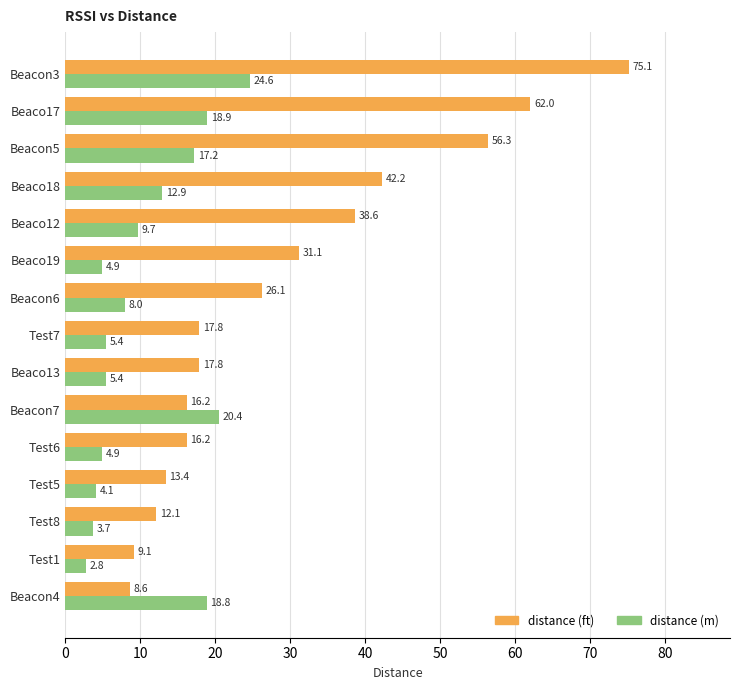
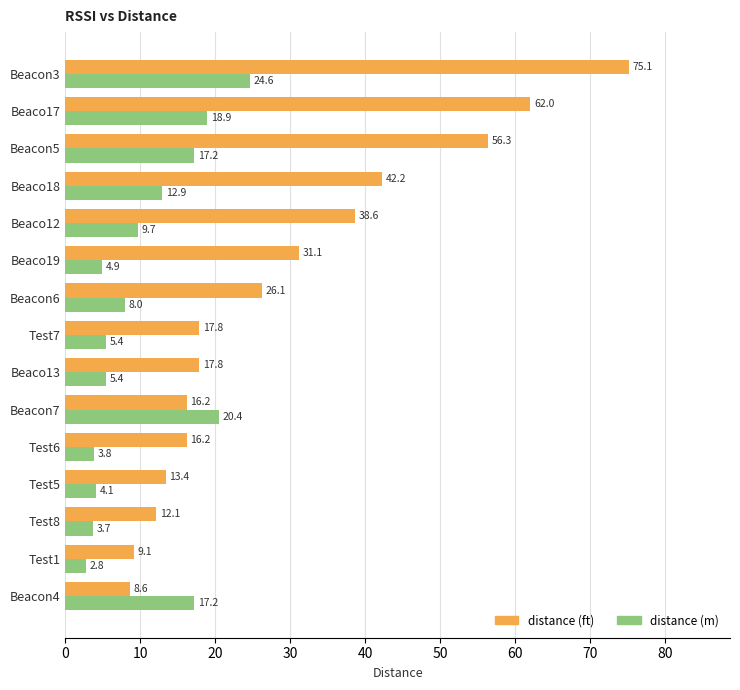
  {
    "distance (ft)": {
      "Beacon3": 75.1,
      "Beaco17": 62.0,
      "Beacon5": 56.3,
      "Beaco18": 42.2,
      "Beaco12": 38.6,
      "Beaco19": 31.1,
      "Beacon6": 26.1,
      "Test7": 17.8,
      "Beaco13": 17.8,
      "Beacon7": 16.2,
      "Test6": 16.2,
      "Test5": 13.4,
      "Test8": 12.1,
      "Test1": 9.1,
      "Beacon4": 8.6
    },
    "distance (m)": {
      "Beacon3": 24.6,
      "Beaco17": 18.9,
      "Beacon5": 17.2,
      "Beaco18": 12.9,
      "Beaco12": 9.7,
      "Beaco19": 4.9,
      "Beacon6": 8.0,
      "Test7": 5.4,
      "Beaco13": 5.4,
      "Beacon7": 20.4,
-     "Test6": 4.9,
+     "Test6": 3.8,
      "Test5": 4.1,
      "Test8": 3.7,
      "Test1": 2.8,
-     "Beacon4": 18.8
+     "Beacon4": 17.2
    }
  }
